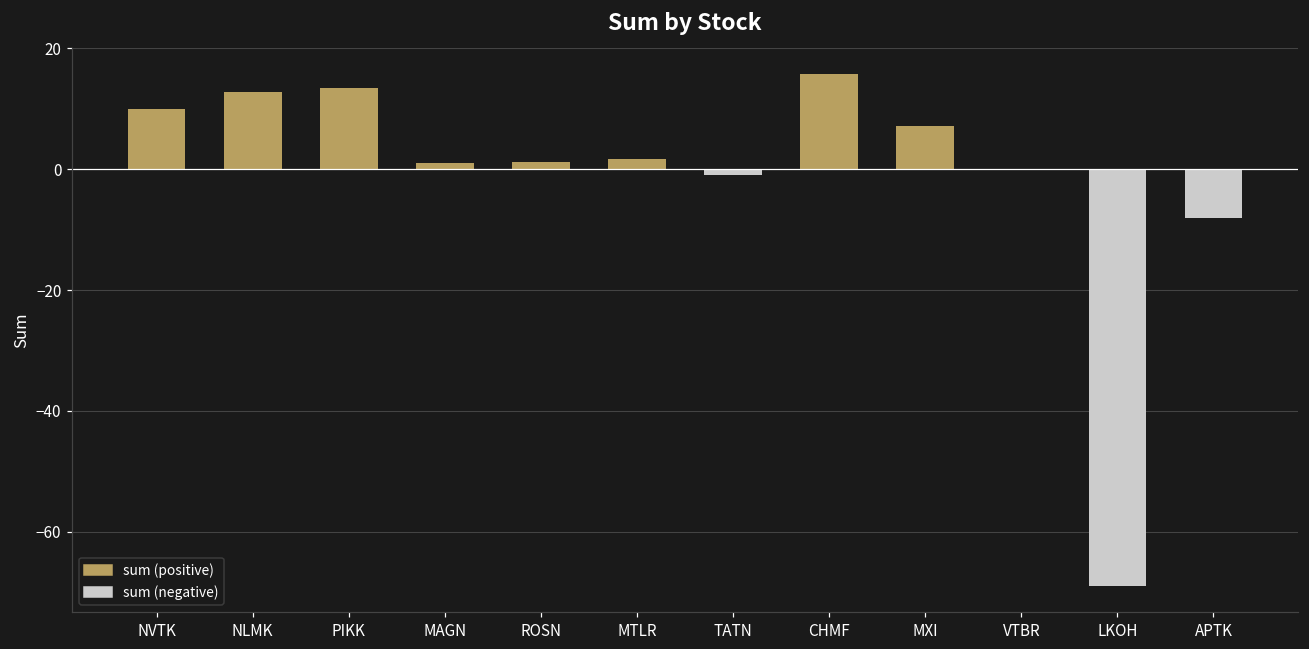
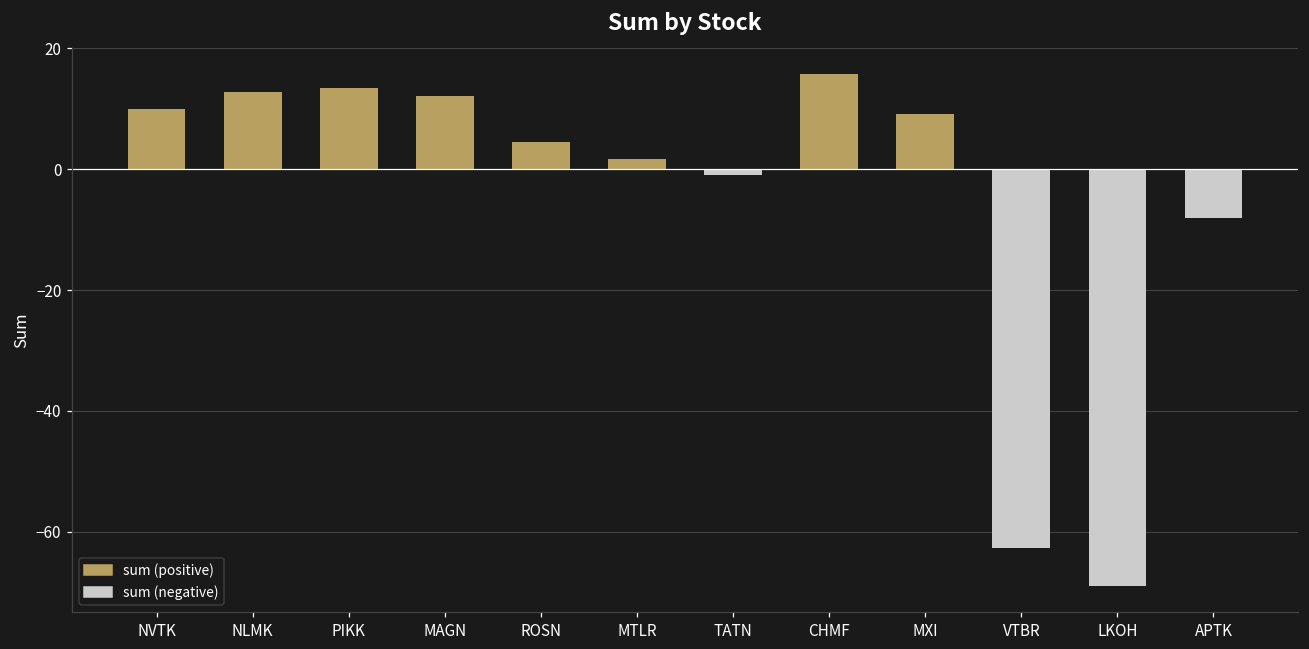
  {
    "NVTK": 10,
    "NLMK": 13,
    "PIKK": 14,
-   "MAGN": 1,
-   "ROSN": 1,
+   "MAGN": 12,
+   "ROSN": 5,
    "MTLR": 2,
    "TATN": -1,
    "CHMF": 16,
-   "MXI": 7,
-   "VTBR": 0,
+   "MXI": 9,
+   "VTBR": -63,
    "LKOH": -69,
    "APTK": -8
  }
